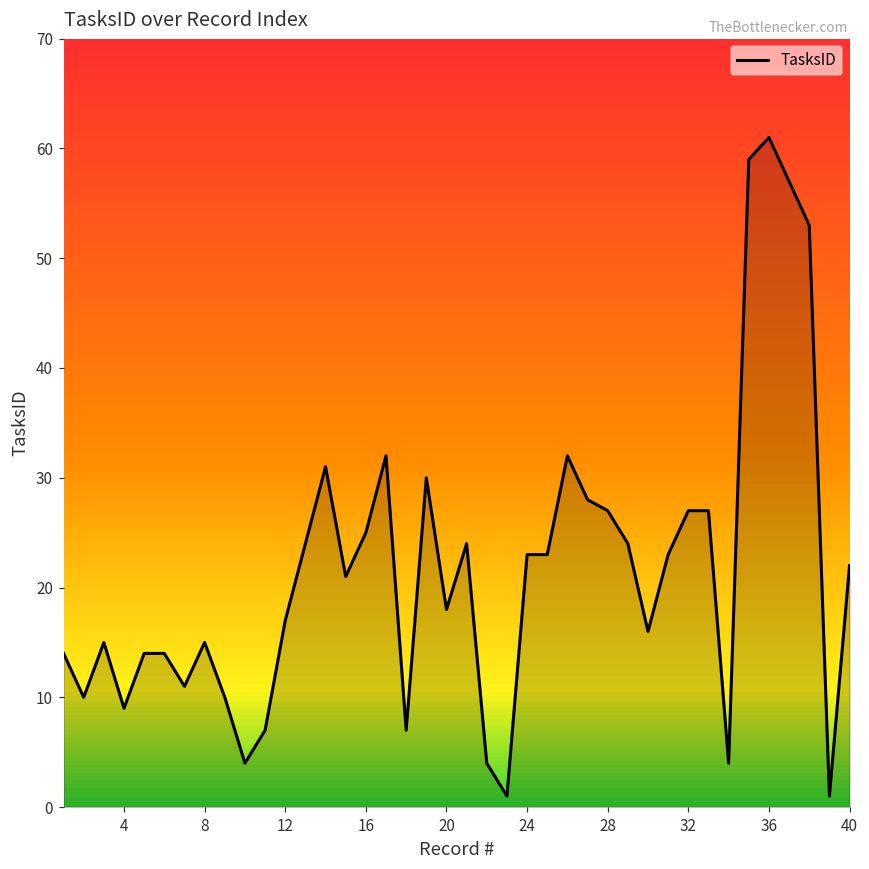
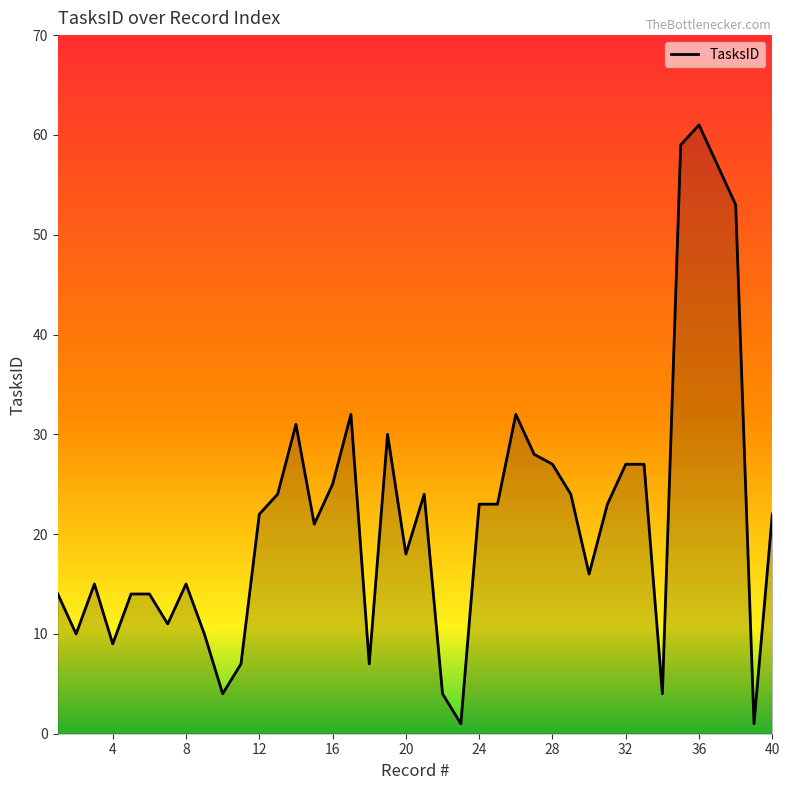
  {
    "4": 9,
    "8": 15,
-   "12": 17,
+   "12": 22,
    "16": 25,
    "20": 18,
    "24": 23,
    "28": 27,
    "32": 27,
    "36": 61,
    "40": 22
  }
